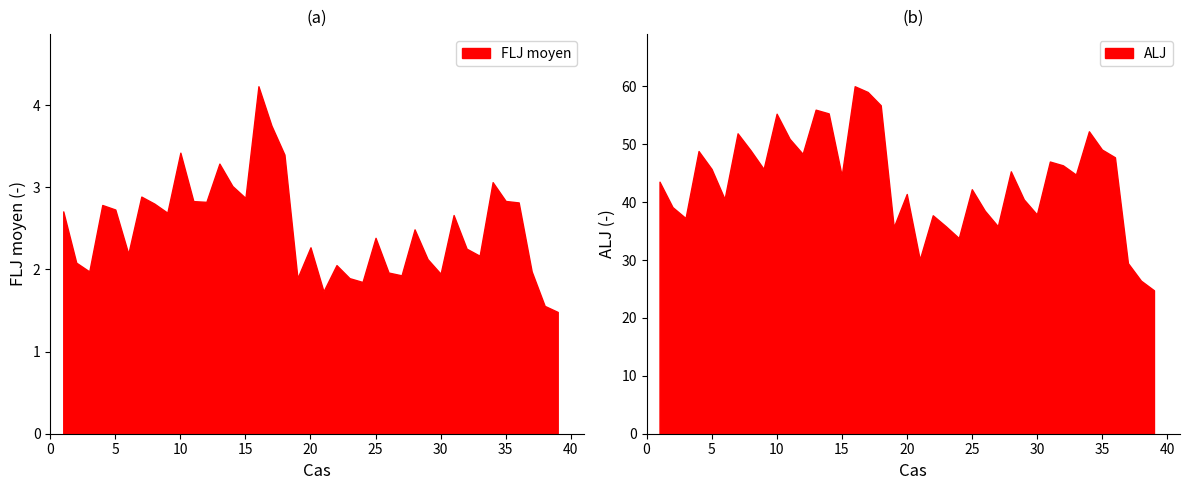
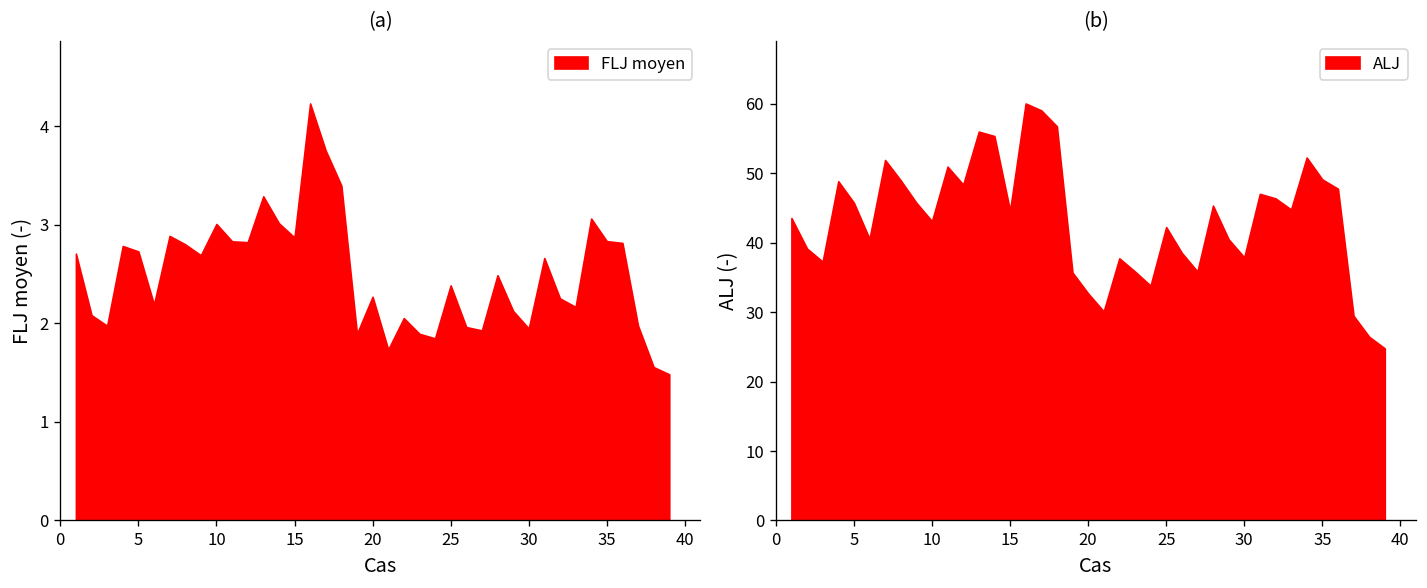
  {
    "(a)": {
      "5": 2.7,
-     "10": 3.4,
+     "10": 3.0,
      "15": 2.9,
      "20": 2.3,
      "25": 2.4,
      "30": 1.9,
      "35": 2.8
    },
    "(b)": {
      "5": 46,
-     "10": 55,
+     "10": 43,
      "15": 45,
-     "20": 41,
+     "20": 33,
      "25": 42,
      "30": 38,
      "35": 49
    }
  }
